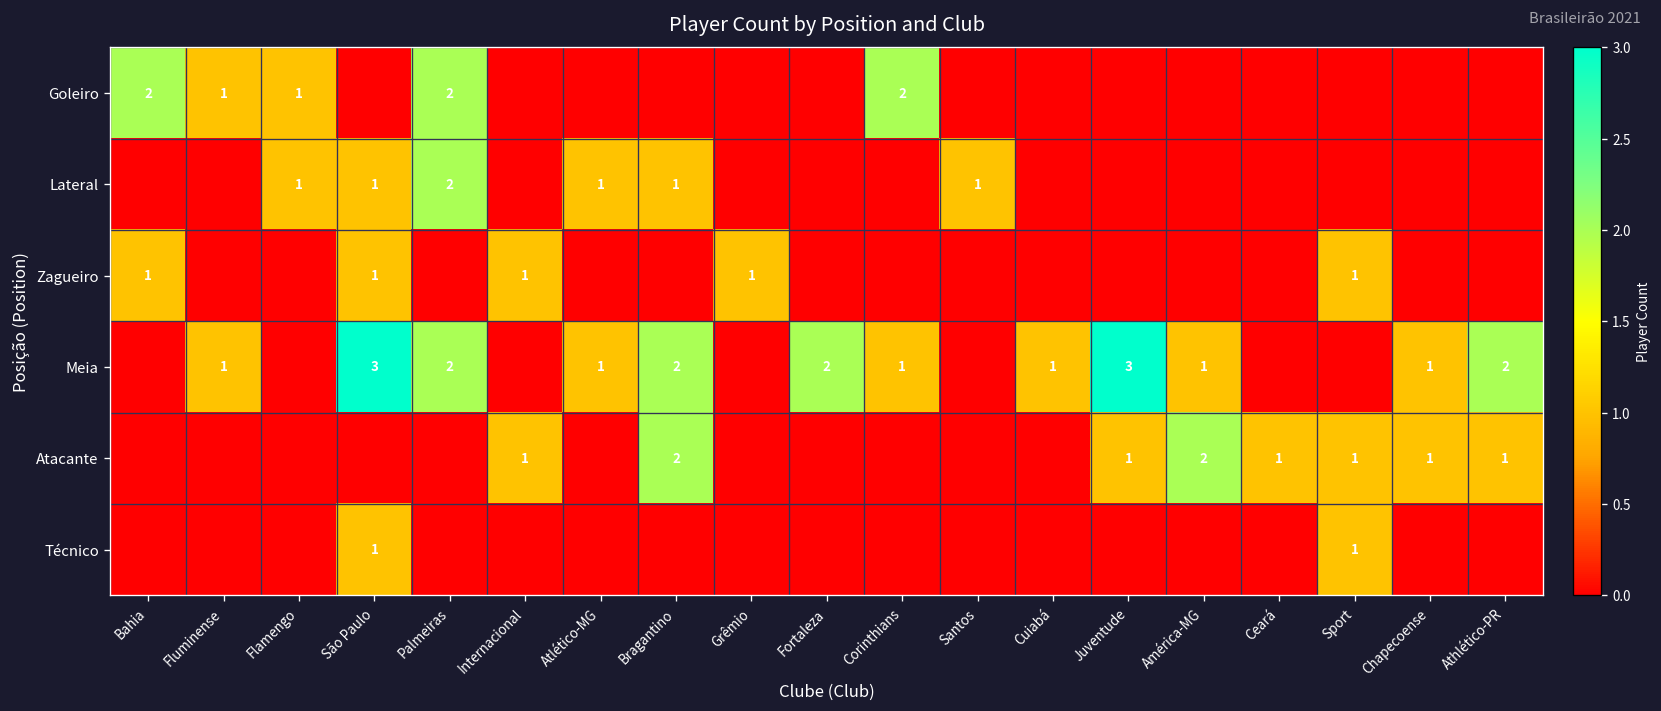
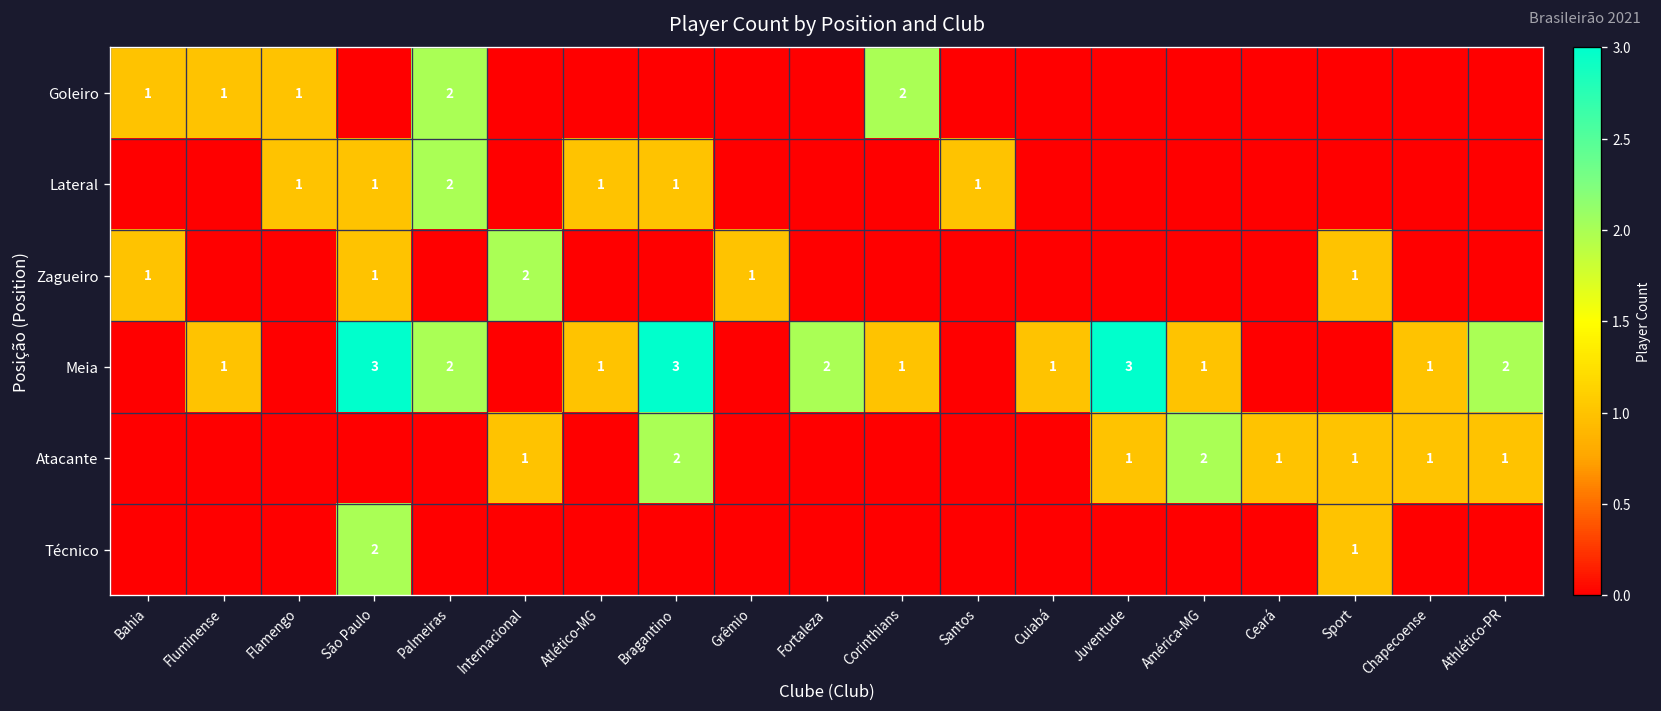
  {
    "Goleiro": {
-     "Bahia": 2,
+     "Bahia": 1,
      "Fluminense": 1,
      "Flamengo": 1,
      "Palmeiras": 2,
      "Corinthians": 2
    },
    "Lateral": {
      "Flamengo": 1,
      "São Paulo": 1,
      "Palmeiras": 2,
      "Atlético-MG": 1,
      "Bragantino": 1,
      "Santos": 1
    },
    "Zagueiro": {
      "Bahia": 1,
      "São Paulo": 1,
-     "Internacional": 1,
+     "Internacional": 2,
      "Grêmio": 1,
      "Sport": 1
    },
    "Meia": {
      "Fluminense": 1,
      "São Paulo": 3,
      "Palmeiras": 2,
      "Atlético-MG": 1,
-     "Bragantino": 2,
+     "Bragantino": 3,
      "Fortaleza": 2,
      "Corinthians": 1,
      "Cuiabá": 1,
      "Juventude": 3,
      "América-MG": 1,
      "Chapecoense": 1,
      "Athlético-PR": 2
    },
    "Atacante": {
      "Internacional": 1,
      "Bragantino": 2,
      "Juventude": 1,
      "América-MG": 2,
      "Ceará": 1,
      "Sport": 1,
      "Chapecoense": 1,
      "Athlético-PR": 1
    },
    "Técnico": {
-     "São Paulo": 1,
+     "São Paulo": 2,
      "Sport": 1
    }
  }
